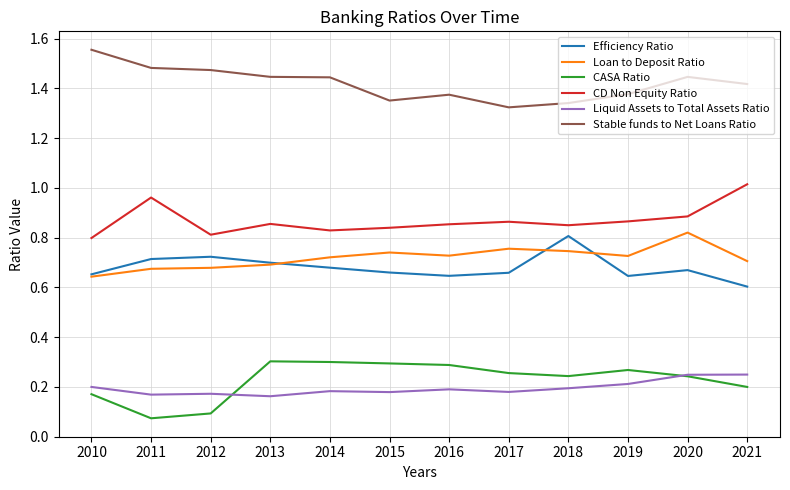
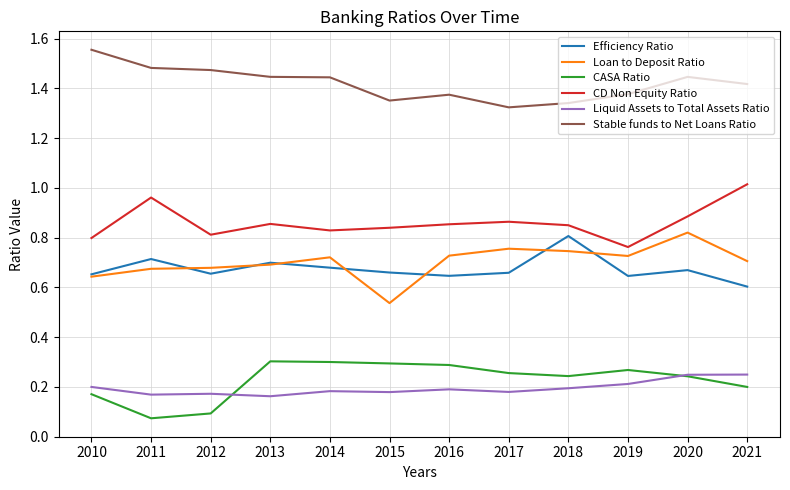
  {
    "Efficiency Ratio": {
      "2011": 0.71,
-     "2012": 0.72,
+     "2012": 0.65,
      "2014": 0.68,
      "2015": 0.66,
      "2016": 0.65,
      "2017": 0.66,
      "2018": 0.81,
      "2019": 0.65,
      "2020": 0.67,
      "2021": 0.60
    },
    "Loan to Deposit Ratio": {
      "2011": 0.67,
      "2012": 0.68,
      "2014": 0.72,
-     "2015": 0.74,
+     "2015": 0.54,
      "2016": 0.73,
      "2017": 0.76,
      "2018": 0.75,
      "2019": 0.73,
      "2020": 0.82,
      "2021": 0.71
    },
    "CASA Ratio": {
      "2010": 0.17,
      "2011": 0.07,
      "2012": 0.09,
      "2013": 0.30,
      "2014": 0.30,
      "2015": 0.29,
      "2016": 0.29,
      "2017": 0.26,
      "2018": 0.24,
      "2019": 0.27,
      "2021": 0.20
    },
    "CD Non Equity Ratio": {
      "2010": 0.80,
      "2011": 0.96,
      "2012": 0.81,
      "2013": 0.86,
      "2014": 0.83,
      "2015": 0.84,
      "2016": 0.85,
      "2017": 0.86,
      "2018": 0.85,
-     "2019": 0.87,
+     "2019": 0.76,
      "2020": 0.89,
      "2021": 1.01
    },
    "Liquid Assets to Total Assets Ratio": {
      "2010": 0.20,
      "2011": 0.17,
      "2012": 0.17,
      "2013": 0.16,
      "2014": 0.18,
      "2015": 0.18,
      "2016": 0.19,
      "2017": 0.18,
      "2018": 0.19,
      "2019": 0.21,
      "2021": 0.25
    },
    "Stable funds to Net Loans Ratio": {
      "2010": 1.56,
      "2011": 1.48,
      "2012": 1.47,
      "2013": 1.45,
      "2014": 1.44,
      "2015": 1.35,
      "2016": 1.37,
      "2017": 1.32
    }
  }
